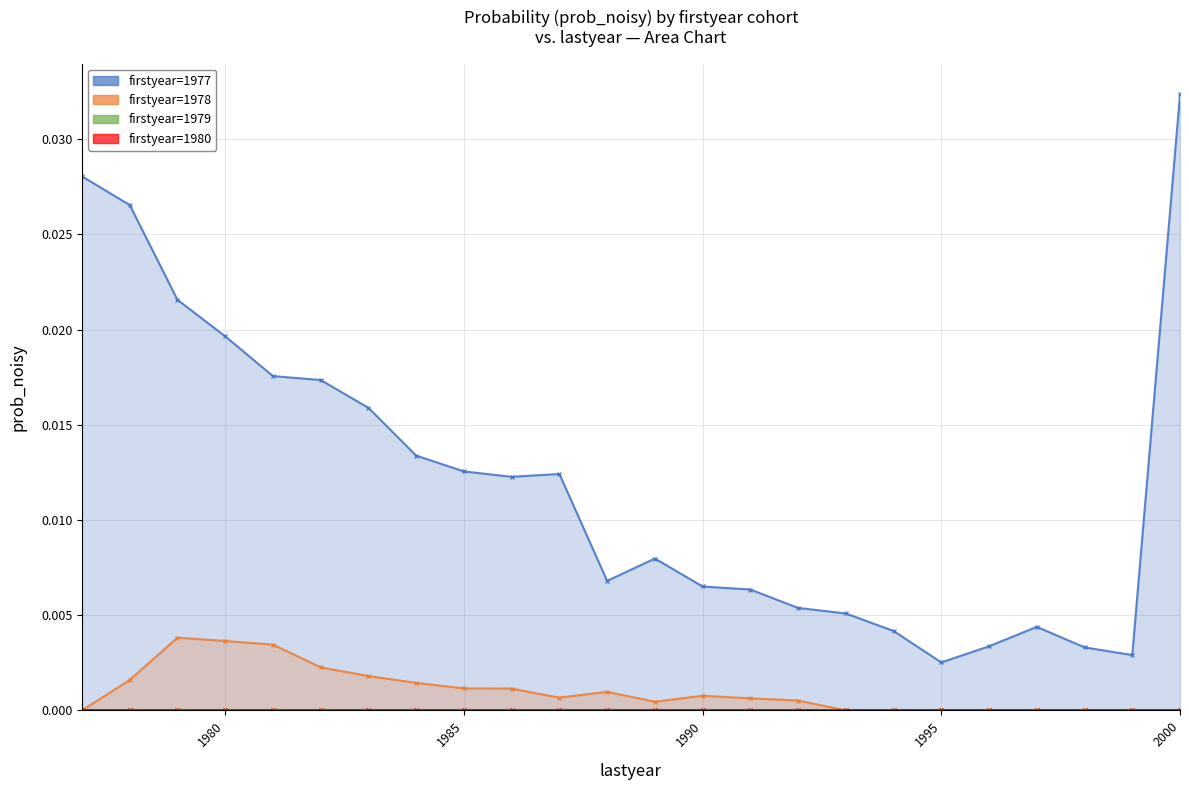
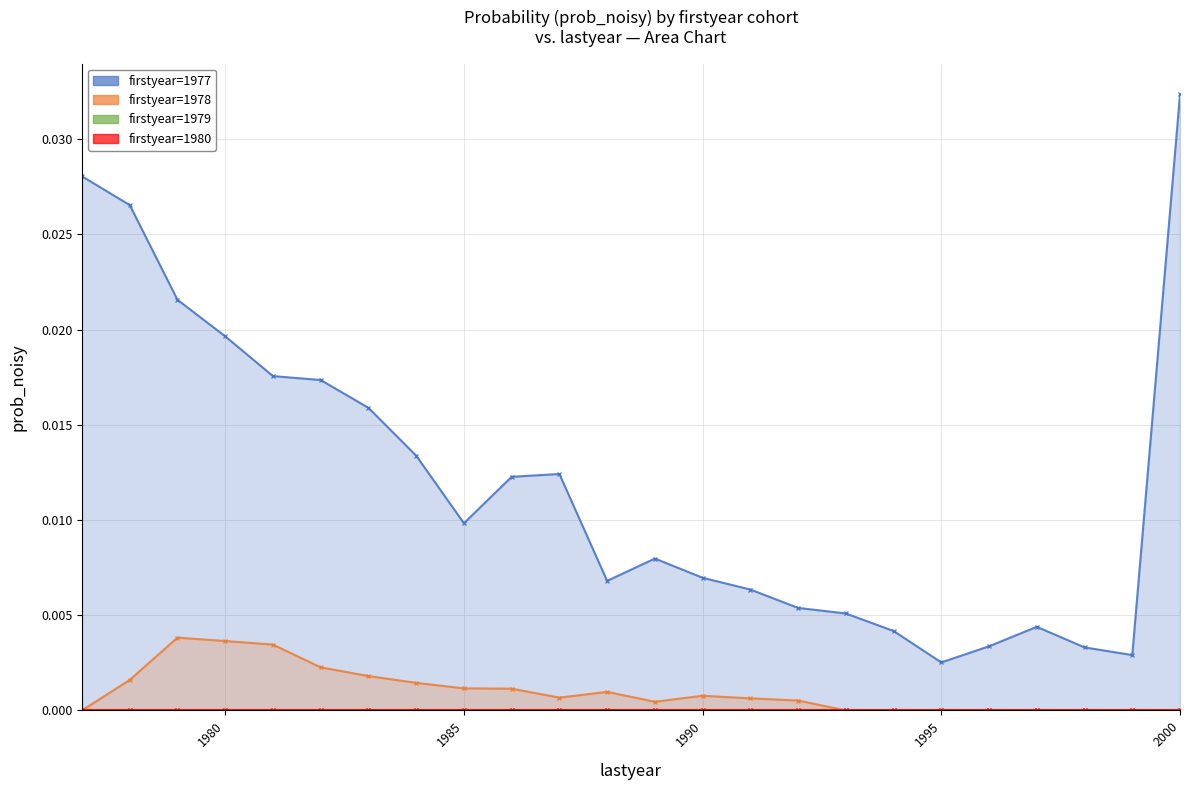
  {
    "firstyear=1977": {
      "1980": 0.0196,
-     "1985": 0.0126,
-     "1990": 0.0065,
+     "1985": 0.0098,
+     "1990": 0.0070,
      "1995": 0.0025,
      "2000": 0.0324
    }
  }
